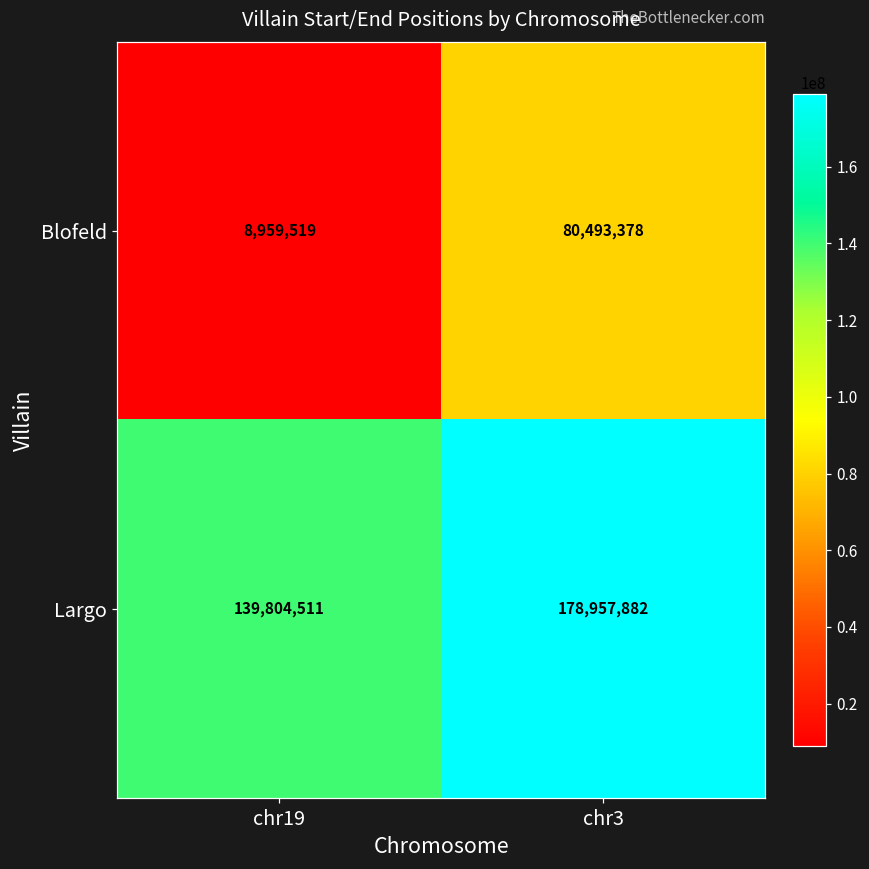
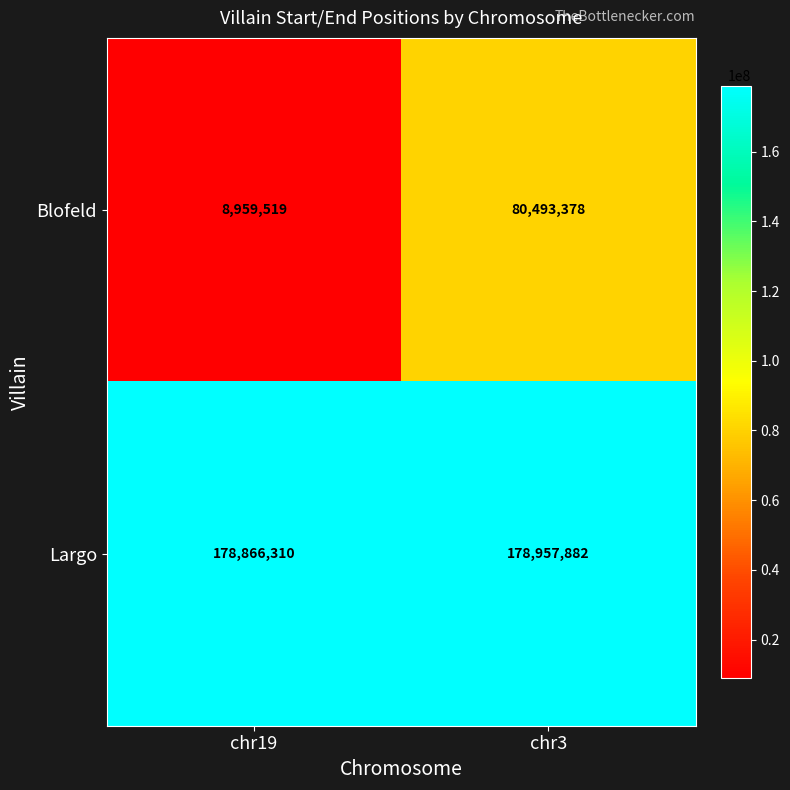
  {
    "Blofeld": {
      "chr19": "8,959,519",
      "chr3": "80,493,378"
    },
    "Largo": {
-     "chr19": "139,804,511",
+     "chr19": "178,866,310",
      "chr3": "178,957,882"
    }
  }
